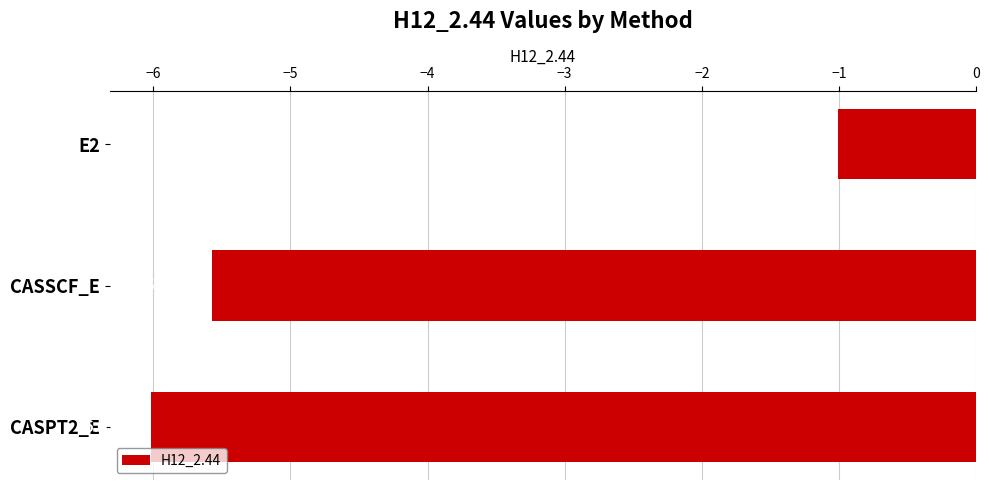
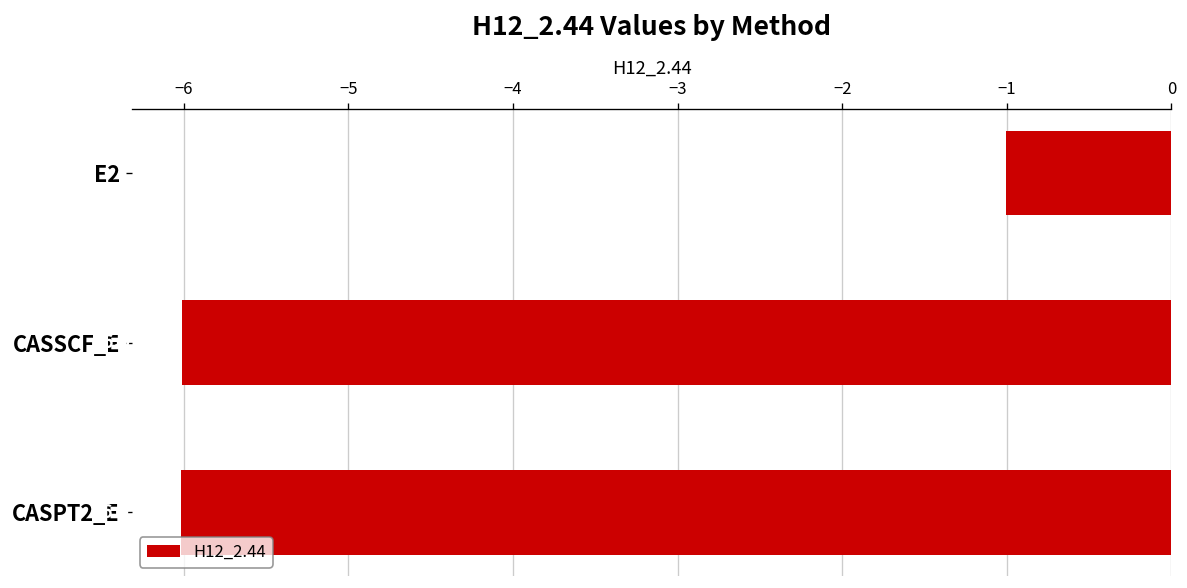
  {
    "E2": -1.01,
-   "CASSCF_E": -5.57,
+   "CASSCF_E": -6.01,
    "CASPT2_E": -6.02
  }
